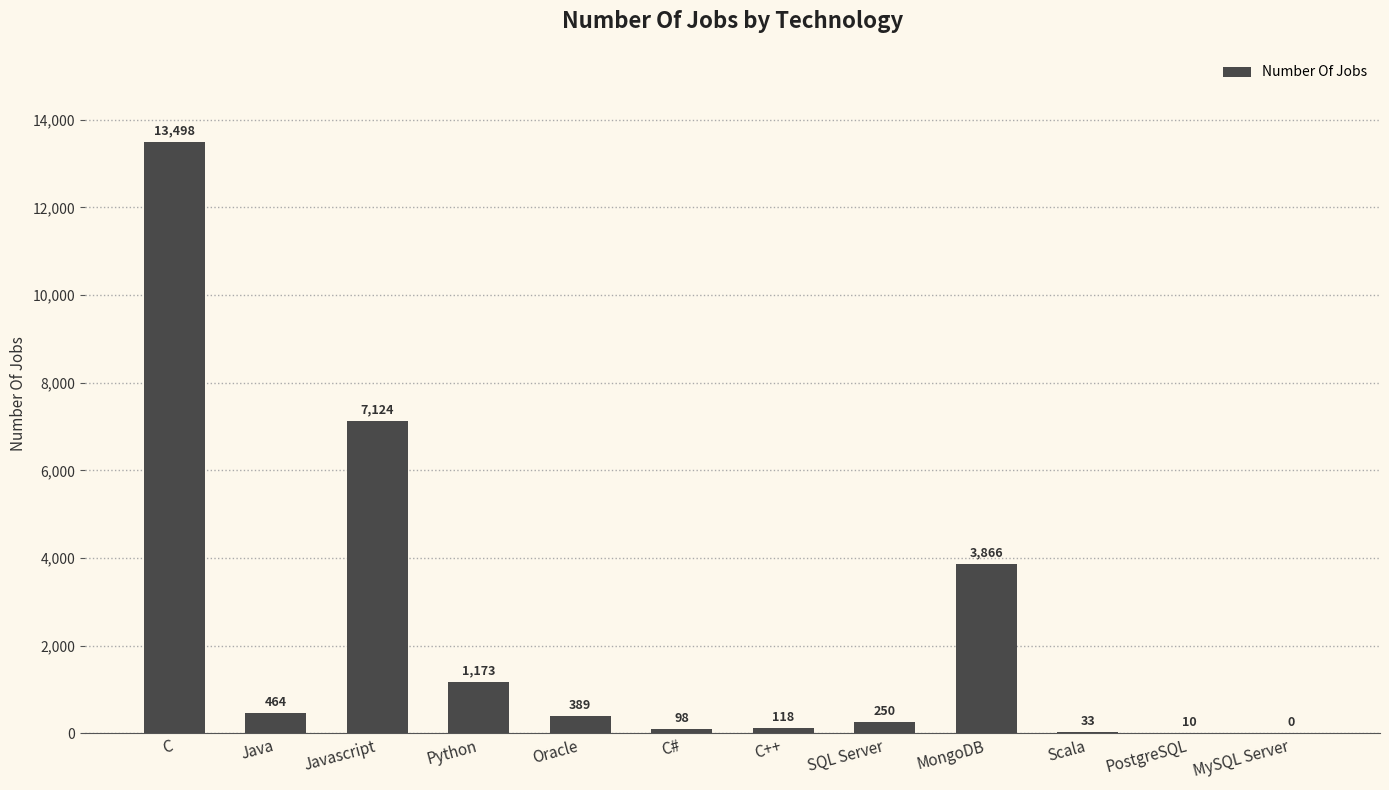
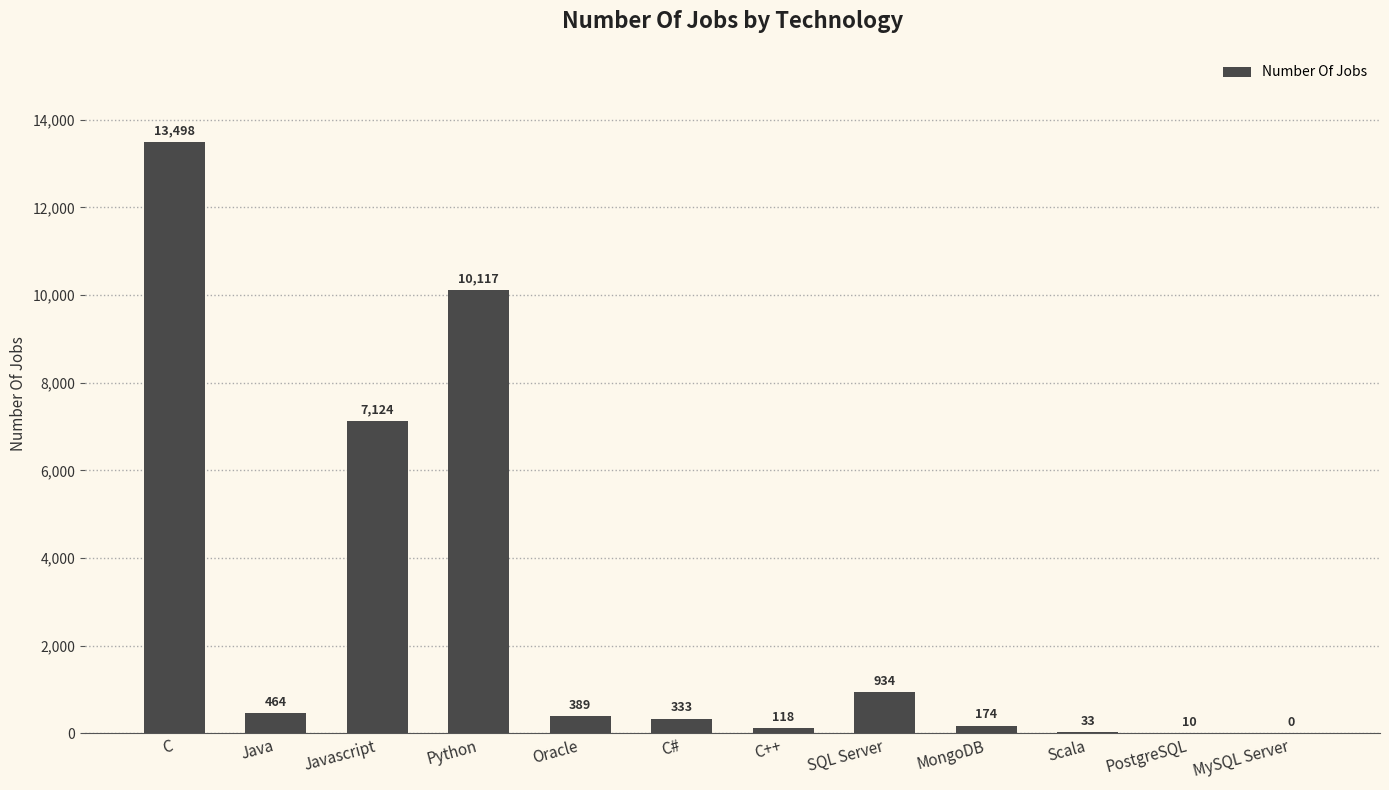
  {
    "C": "13,498",
    "Java": "464",
    "Javascript": "7,124",
-   "Python": "1,173",
+   "Python": "10,117",
    "Oracle": "389",
-   "C#": "98",
+   "C#": "333",
    "C++": "118",
-   "SQL Server": "250",
-   "MongoDB": "3,866",
+   "SQL Server": "934",
+   "MongoDB": "174",
    "Scala": "33",
    "PostgreSQL": "10",
    "MySQL Server": "0"
  }
